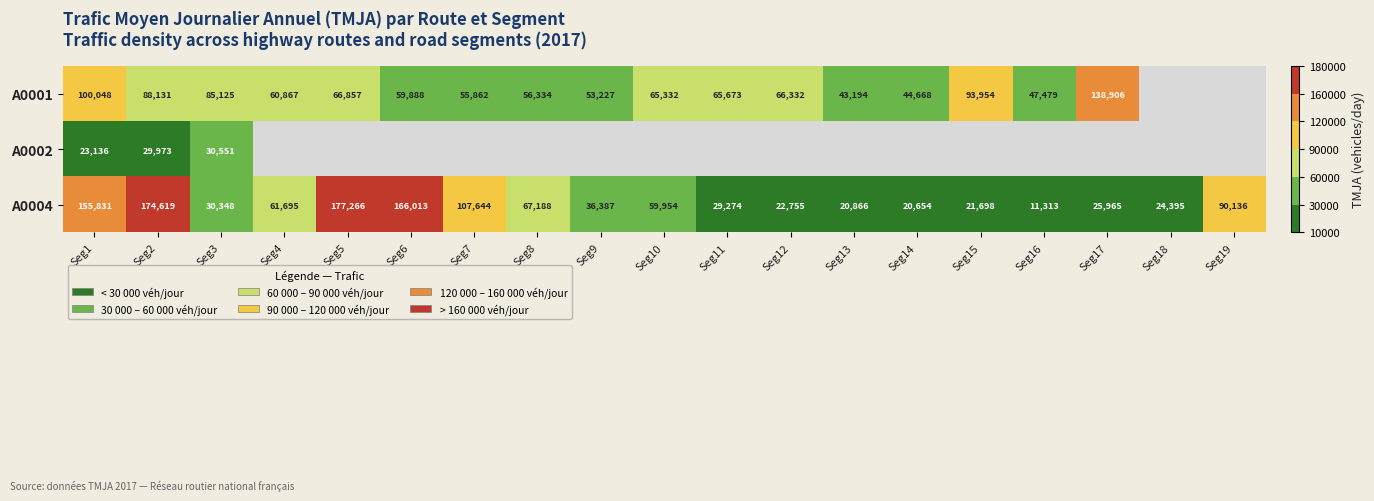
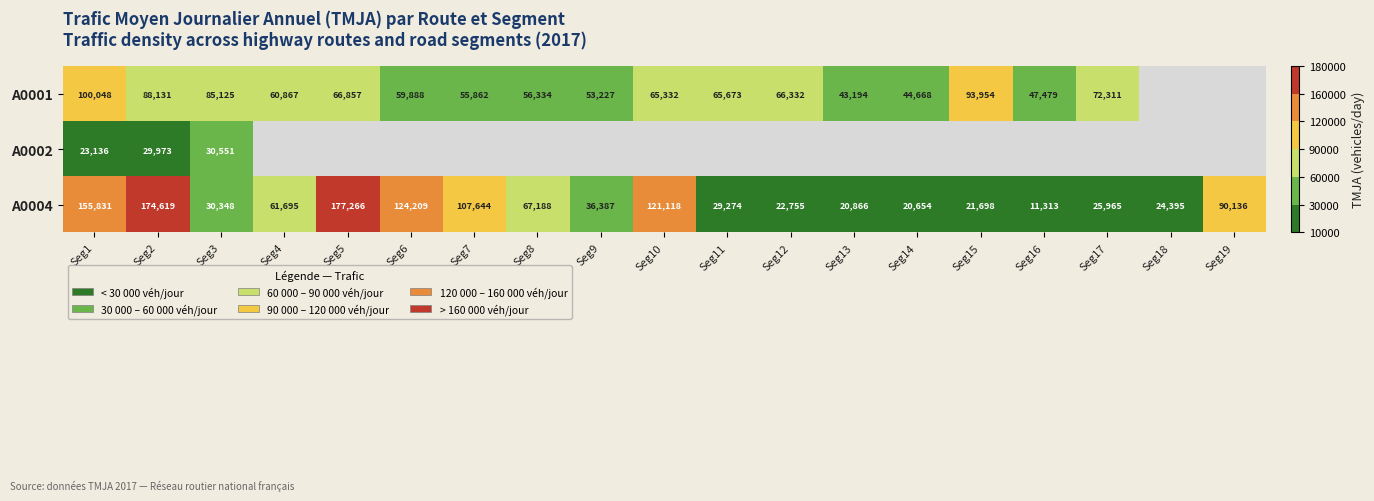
  {
    "A0001": {
      "Seg1": "100,048",
      "Seg2": "88,131",
      "Seg3": "85,125",
      "Seg4": "60,867",
      "Seg5": "66,857",
      "Seg6": "59,888",
      "Seg7": "55,862",
      "Seg8": "56,334",
      "Seg9": "53,227",
      "Seg10": "65,332",
      "Seg11": "65,673",
      "Seg12": "66,332",
      "Seg13": "43,194",
      "Seg14": "44,668",
      "Seg15": "93,954",
      "Seg16": "47,479",
-     "Seg17": "138,906"
+     "Seg17": "72,311"
    },
    "A0002": {
      "Seg1": "23,136",
      "Seg2": "29,973",
      "Seg3": "30,551"
    },
    "A0004": {
      "Seg1": "155,831",
      "Seg2": "174,619",
      "Seg3": "30,348",
      "Seg4": "61,695",
      "Seg5": "177,266",
-     "Seg6": "166,013",
+     "Seg6": "124,209",
      "Seg7": "107,644",
      "Seg8": "67,188",
      "Seg9": "36,387",
-     "Seg10": "59,954",
+     "Seg10": "121,118",
      "Seg11": "29,274",
      "Seg12": "22,755",
      "Seg13": "20,866",
      "Seg14": "20,654",
      "Seg15": "21,698",
      "Seg16": "11,313",
      "Seg17": "25,965",
      "Seg18": "24,395",
      "Seg19": "90,136"
    }
  }
